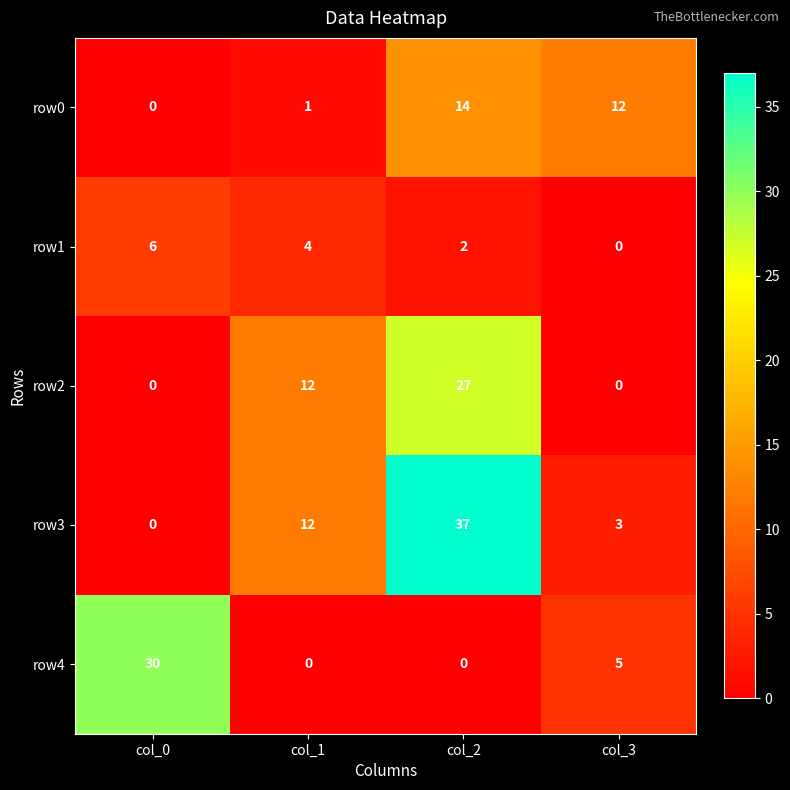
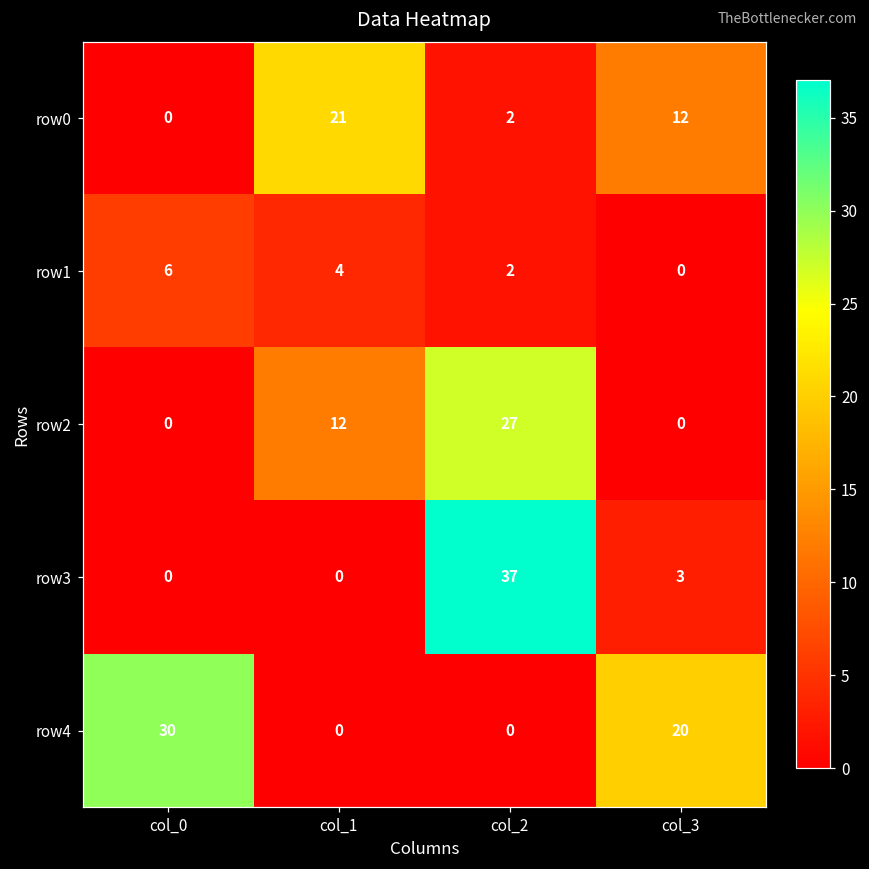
  {
    "row0": {
      "col_0": 0,
-     "col_1": 1,
-     "col_2": 14,
+     "col_1": 21,
+     "col_2": 2,
      "col_3": 12
    },
    "row1": {
      "col_0": 6,
      "col_1": 4,
      "col_2": 2,
      "col_3": 0
    },
    "row2": {
      "col_0": 0,
      "col_1": 12,
      "col_2": 27,
      "col_3": 0
    },
    "row3": {
      "col_0": 0,
-     "col_1": 12,
+     "col_1": 0,
      "col_2": 37,
      "col_3": 3
    },
    "row4": {
      "col_0": 30,
      "col_1": 0,
      "col_2": 0,
-     "col_3": 5
+     "col_3": 20
    }
  }
